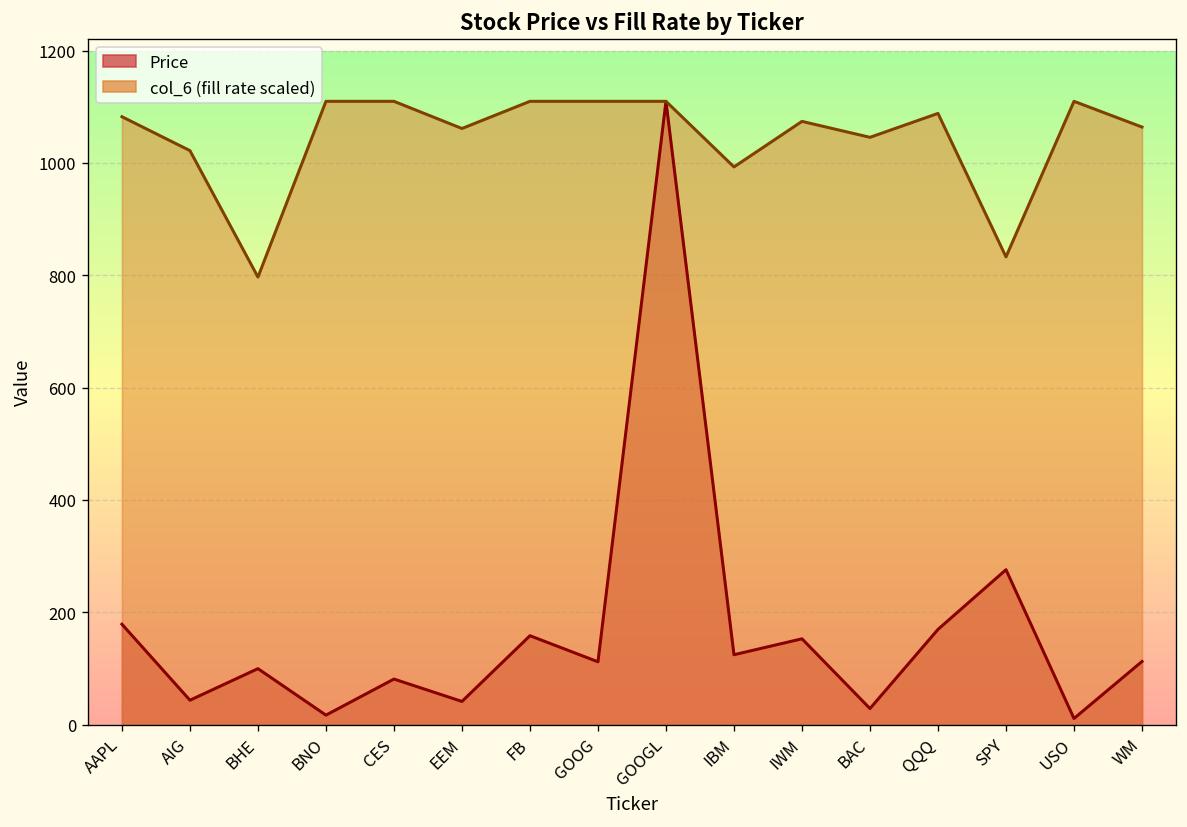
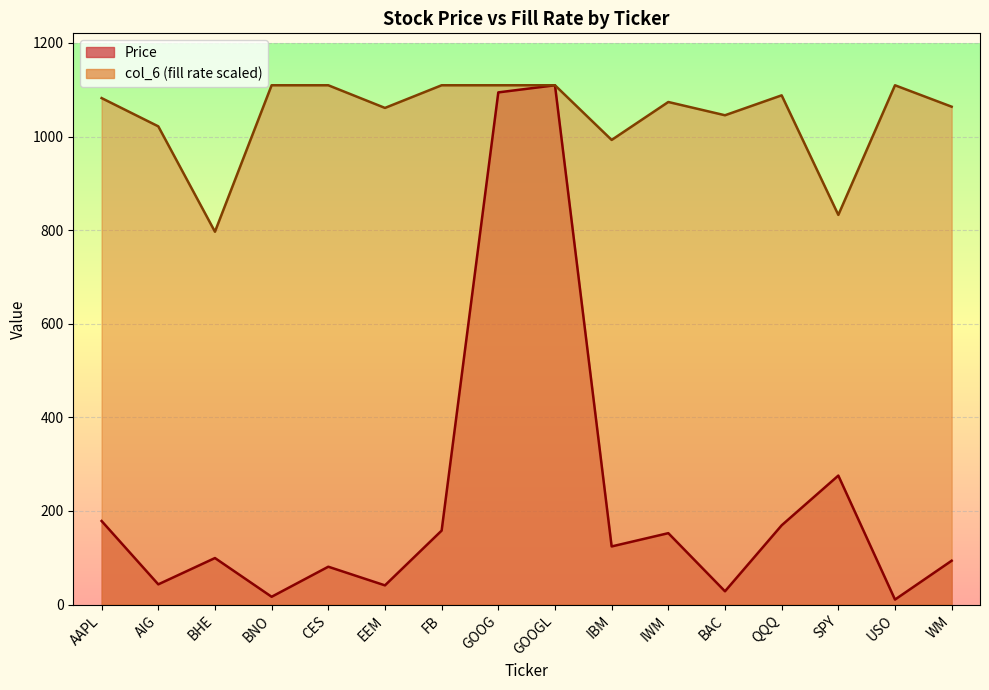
  {
    "Price": {
      "AAPL": 180,
      "AIG": 40,
      "BHE": 100,
      "BNO": 20,
      "CES": 80,
      "EEM": 40,
      "FB": 160,
-     "GOOG": 110,
+     "GOOG": 1090,
      "IBM": 120,
      "IWM": 150,
      "BAC": 30,
      "QQQ": 170,
      "SPY": 280,
      "USO": 10,
-     "WM": 110
+     "WM": 90
    },
    "col_6 (fill rate scaled)": {
      "AAPL": 1080,
      "AIG": 1020,
      "BHE": 800,
      "BNO": 1110,
      "CES": 1110,
      "EEM": 1060,
      "FB": 1110,
      "GOOG": 1110,
      "IBM": 990,
      "IWM": 1070,
      "BAC": 1050,
      "QQQ": 1090,
      "SPY": 830,
      "USO": 1110,
      "WM": 1060
    }
  }
